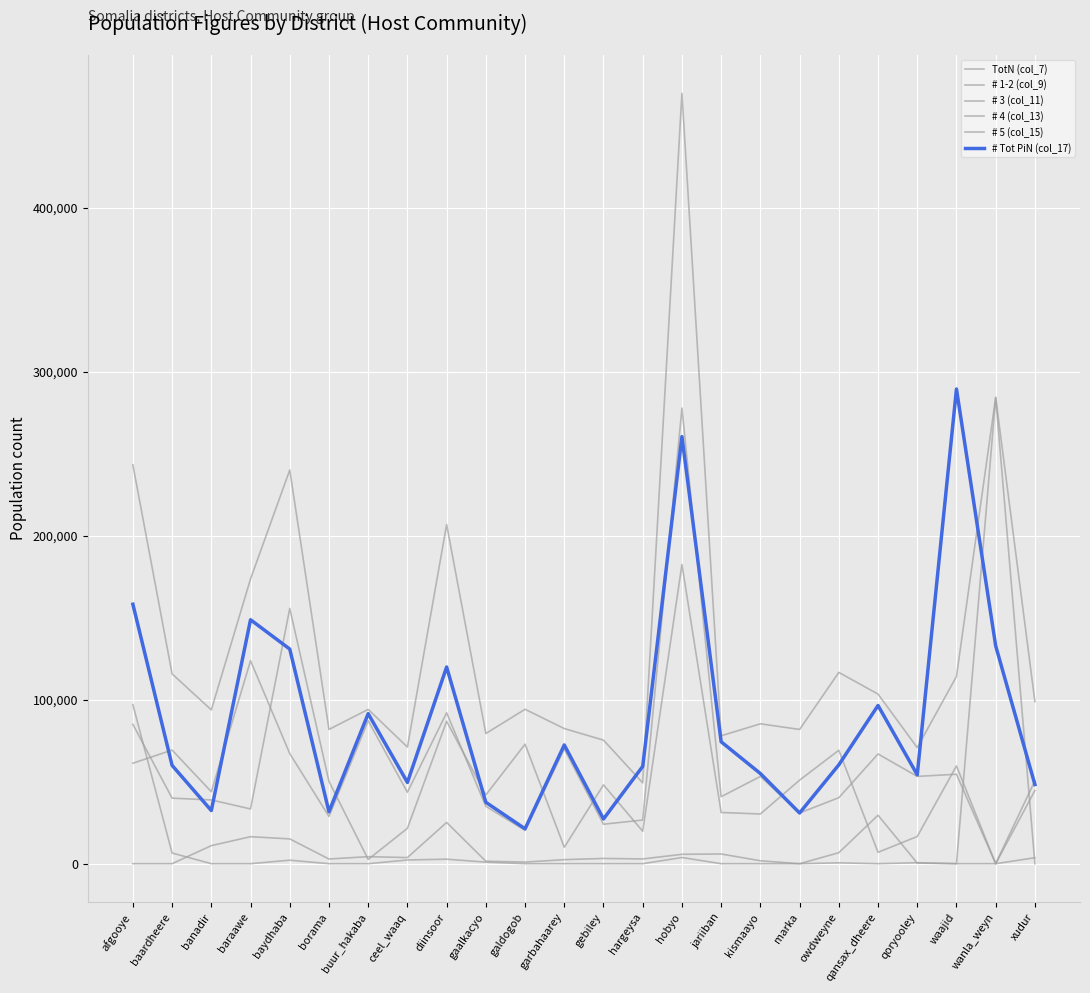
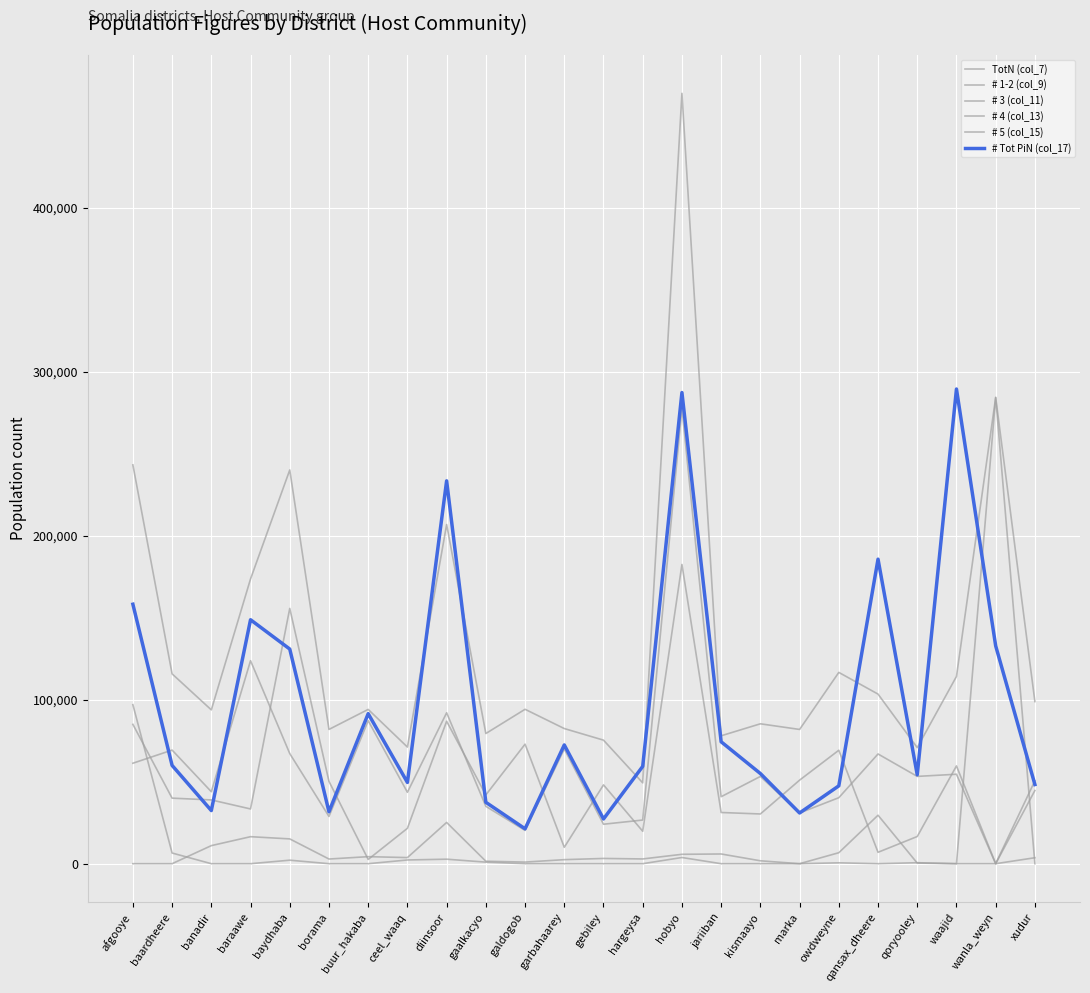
  {
    "# Tot PiN (col_17)": {
      "afgooye": "158,000",
      "baardheere": "60,000",
      "banadir": "32,000",
      "baraawe": "149,000",
      "baydhaba": "131,000",
      "borama": "32,000",
      "buur_hakaba": "91,000",
      "ceel_waaq": "50,000",
-     "diinsoor": "120,000",
+     "diinsoor": "233,000",
      "gaalkacyo": "37,000",
      "garbahaarey": "72,000",
      "gebiley": "27,000",
      "hargeysa": "59,000",
-     "hobyo": "260,000",
+     "hobyo": "287,000",
      "jariiban": "74,000",
      "kismaayo": "55,000",
-     "owdweyne": "60,000",
-     "qansax_dheere": "96,000",
+     "owdweyne": "47,000",
+     "qansax_dheere": "186,000",
      "waajid": "289,000",
      "wanla_weyn": "133,000",
      "xudur": "48,000"
    }
  }
